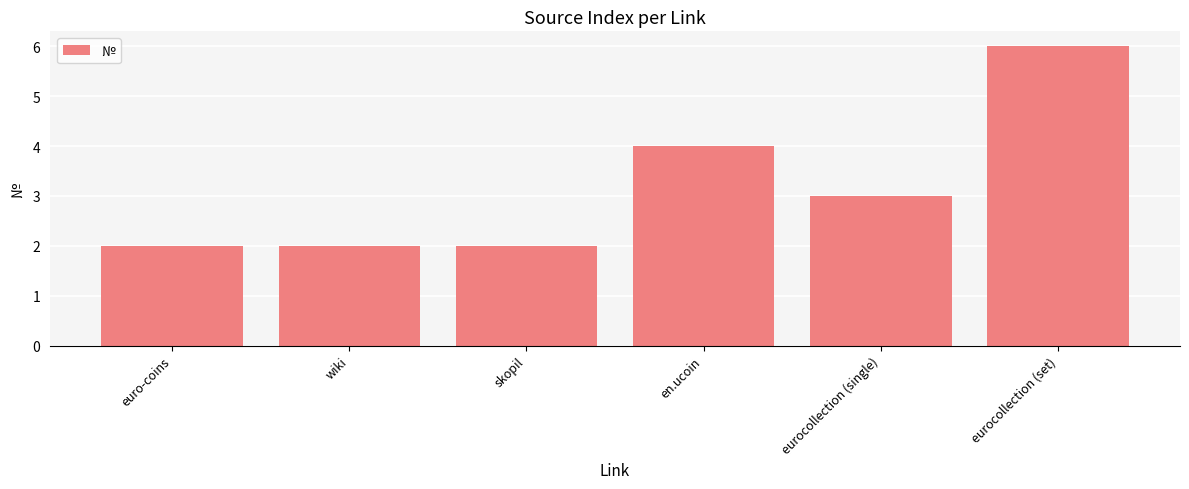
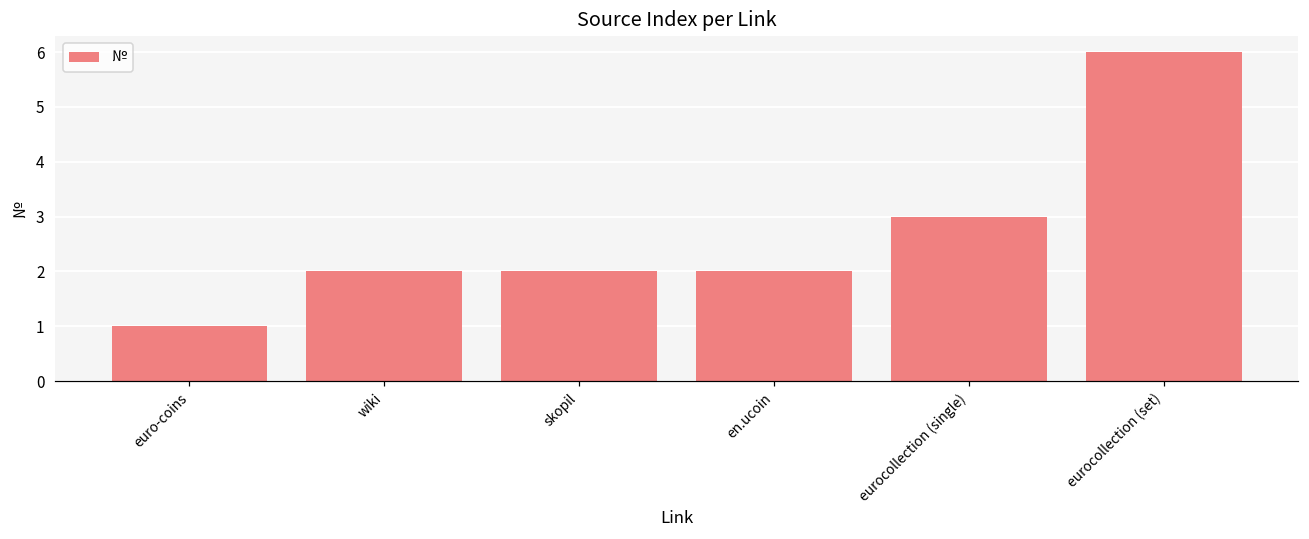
  {
-   "euro-coins": 2,
+   "euro-coins": 1,
    "wiki": 2,
    "skopil": 2,
-   "en.ucoin": 4,
+   "en.ucoin": 2,
    "eurocollection (single)": 3,
    "eurocollection (set)": 6
  }
